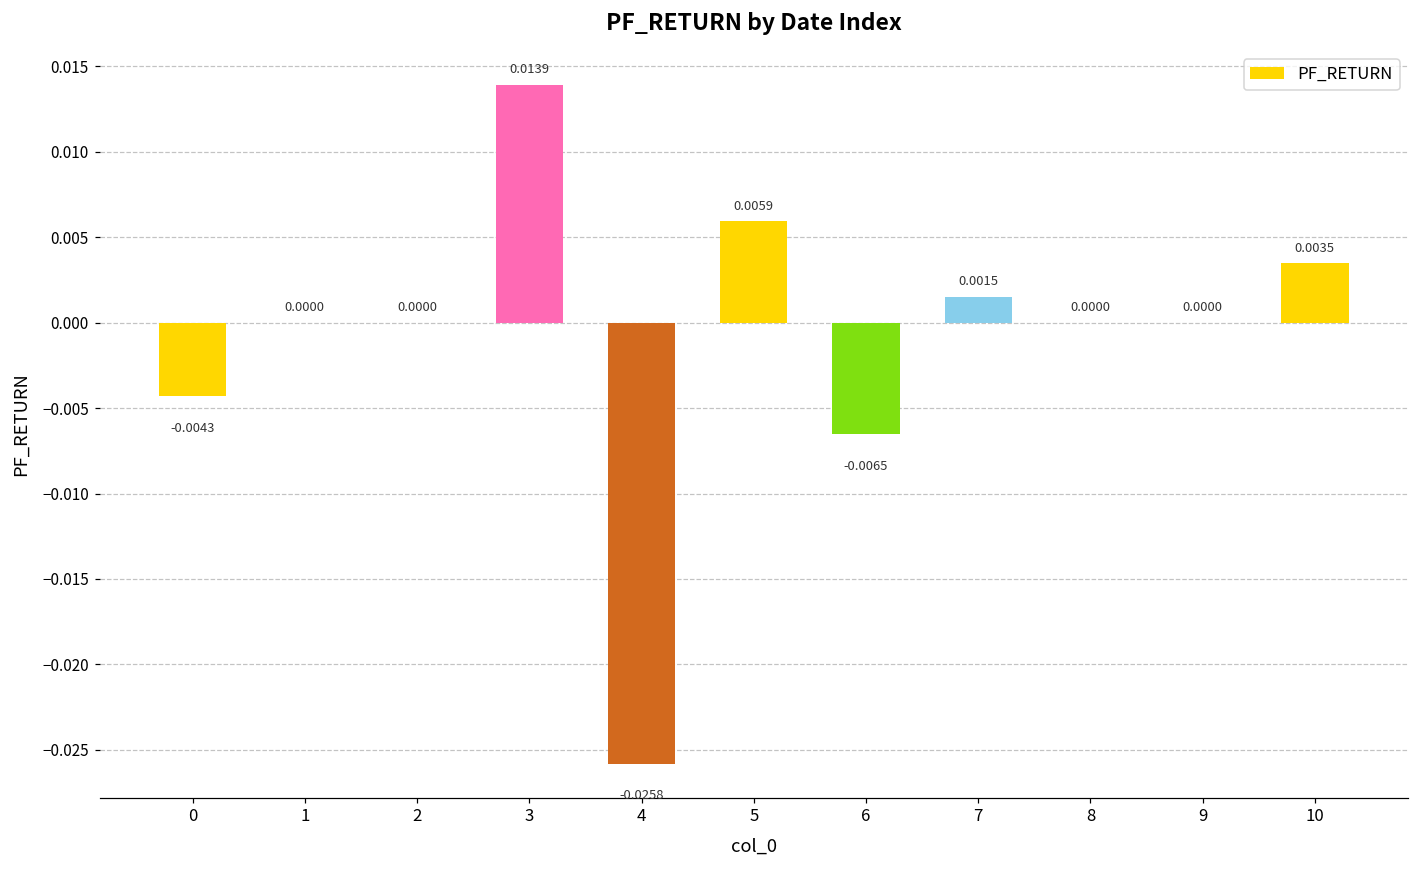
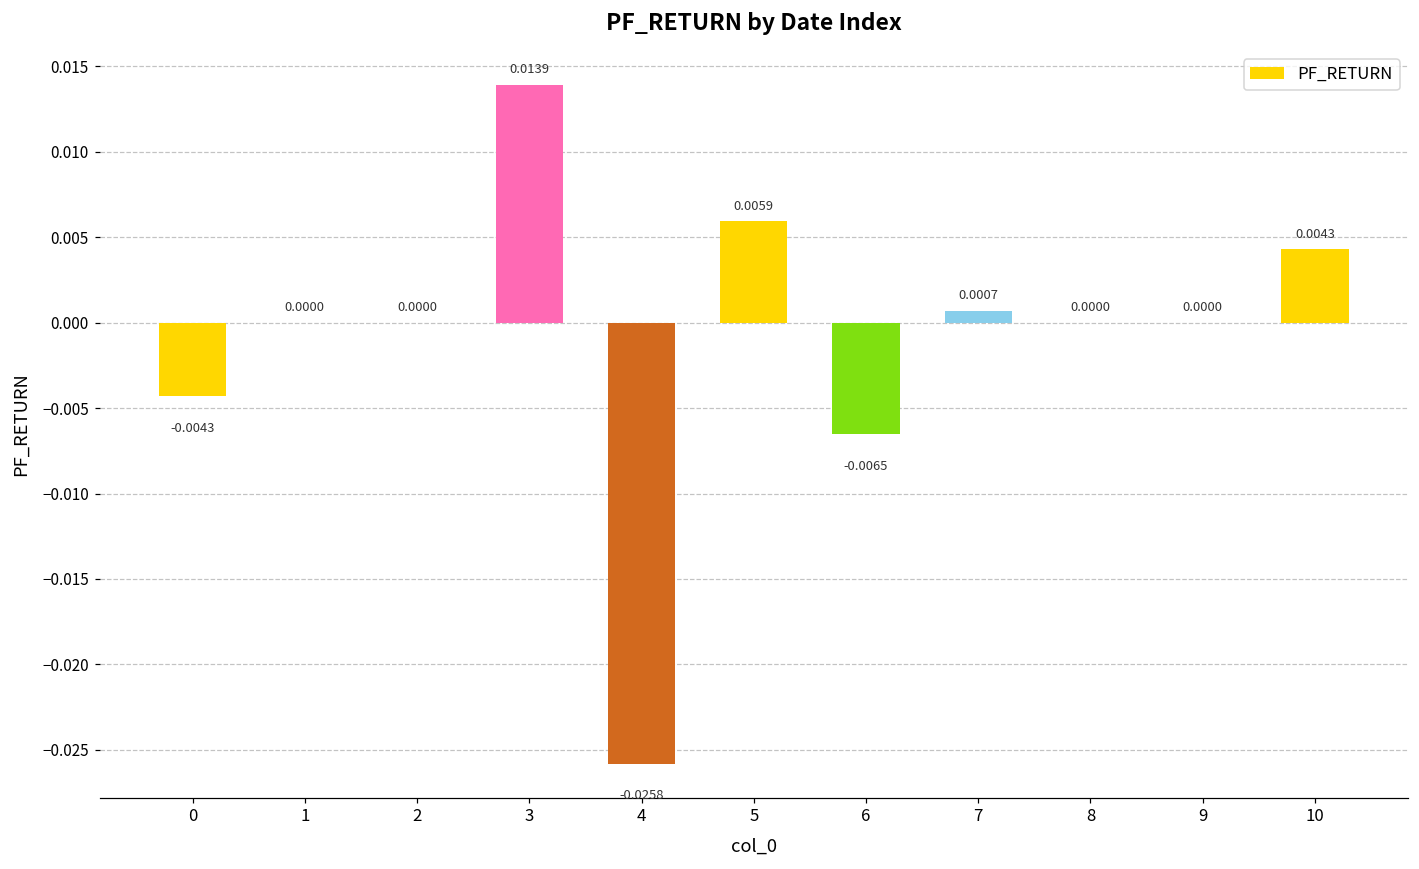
  {
    "0": -0.0043,
    "1": 0.0000,
    "2": 0.0000,
    "3": 0.0139,
    "4": -0.0258,
    "5": 0.0059,
    "6": -0.0065,
-   "7": 0.0015,
+   "7": 0.0007,
    "8": 0.0000,
    "9": 0.0000,
-   "10": 0.0035
+   "10": 0.0043
  }
